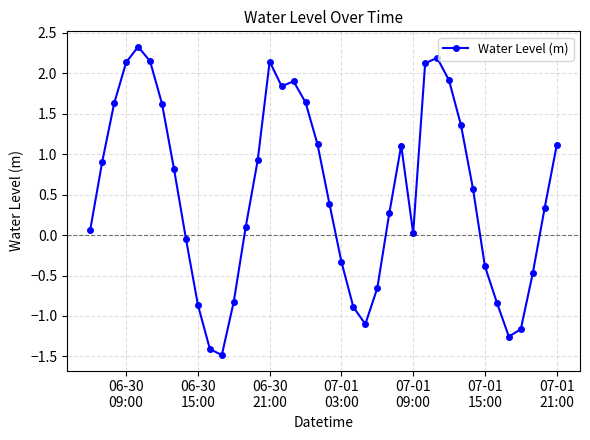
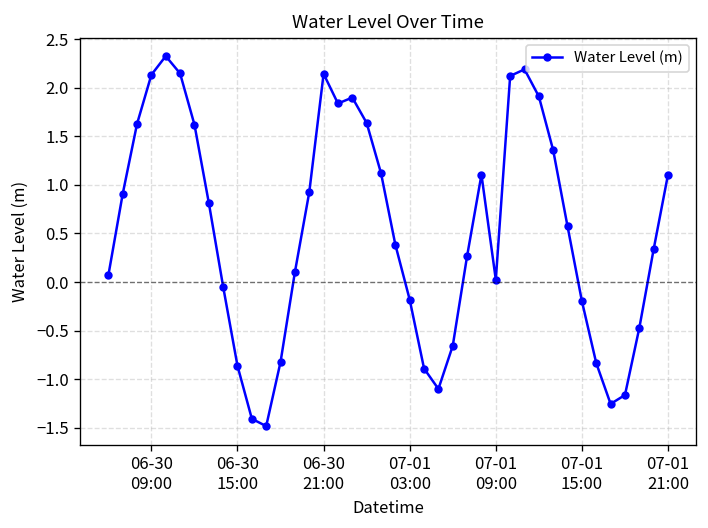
  {
    "06-30 09:00": 2.1,
    "06-30 15:00": -0.9,
    "06-30 21:00": 2.1,
-   "07-01 03:00": -0.3,
+   "07-01 03:00": -0.2,
    "07-01 09:00": 0.0,
-   "07-01 15:00": -0.4,
+   "07-01 15:00": -0.2,
    "07-01 21:00": 1.1
  }
